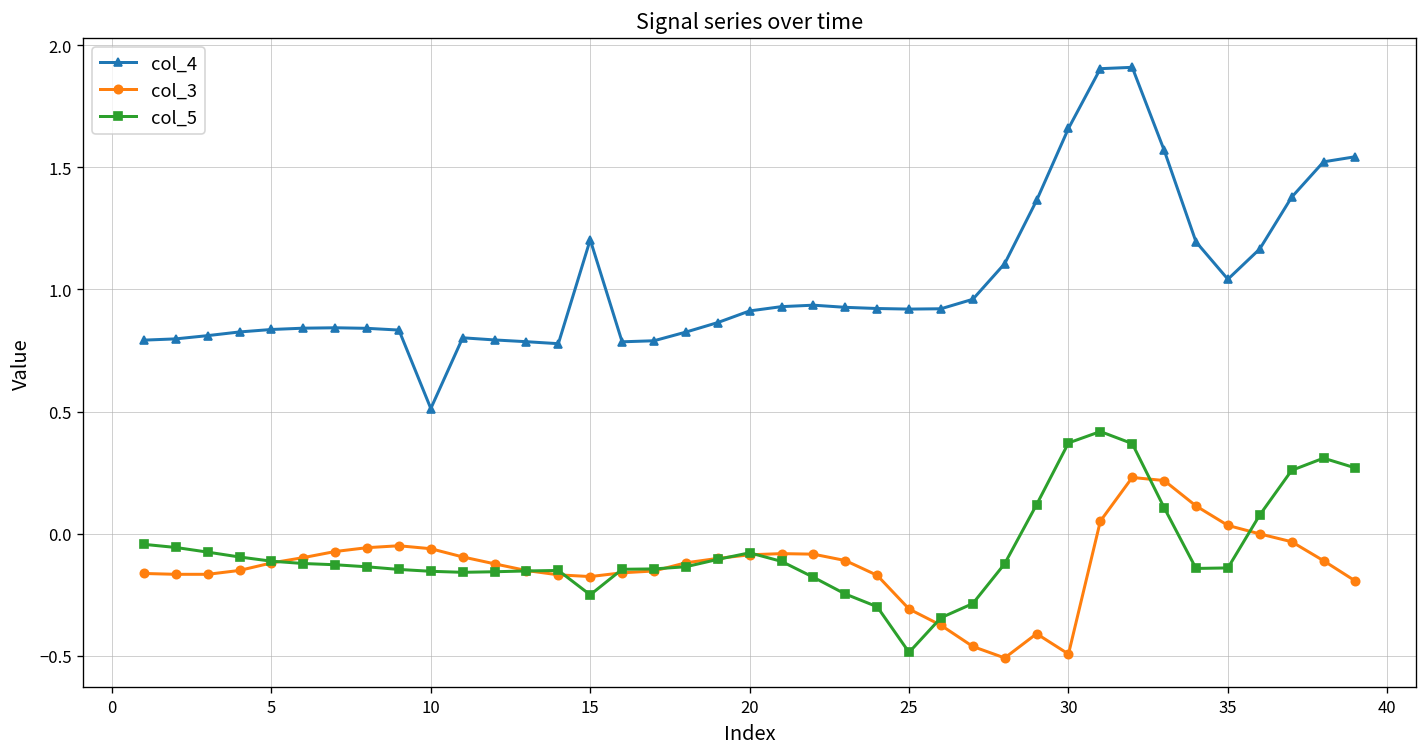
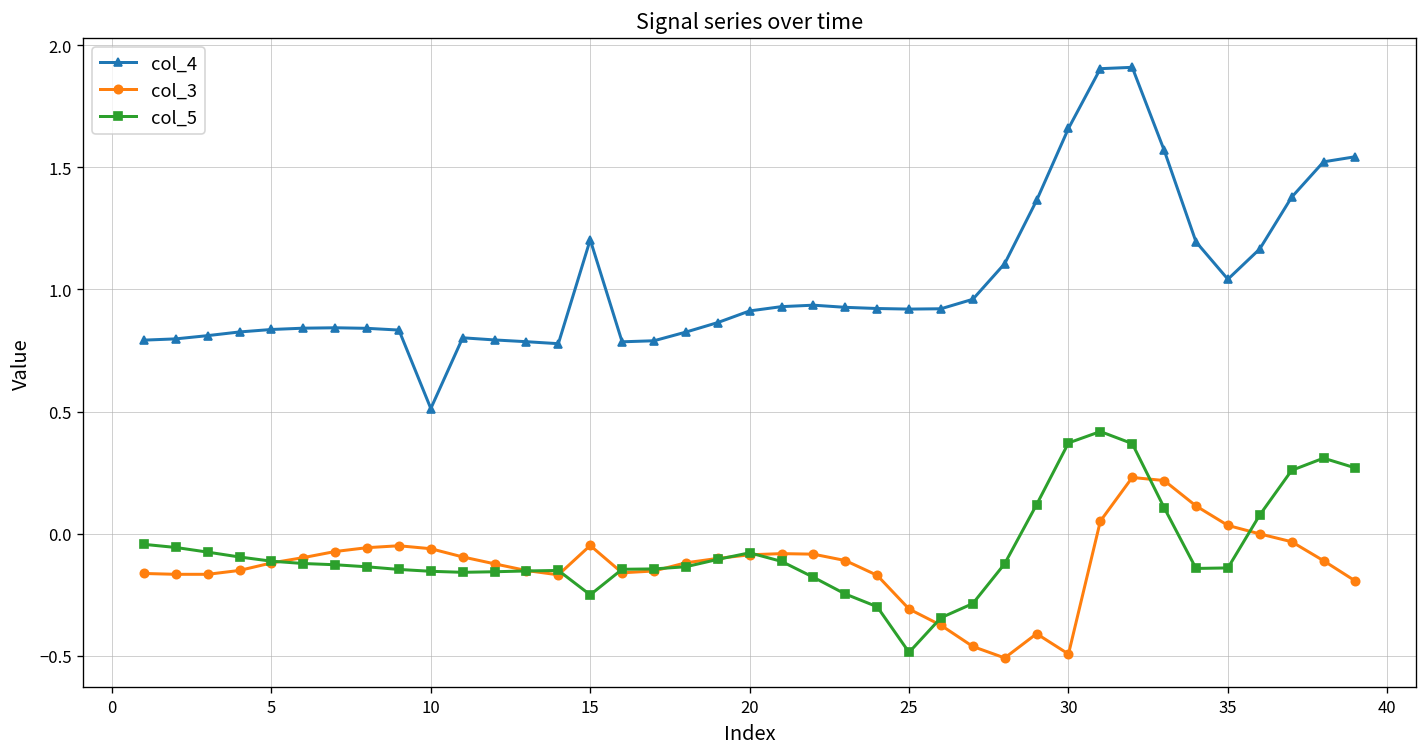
  {
    "col_4": {
      "5": 0.84,
      "10": 0.51,
      "15": 1.20,
      "20": 0.91,
      "25": 0.92,
      "30": 1.66,
      "35": 1.04
    },
    "col_3": {
      "10": -0.06,
-     "15": -0.18,
+     "15": -0.05,
      "25": -0.31,
      "30": -0.49,
      "35": 0.03
    },
    "col_5": {
      "10": -0.15,
      "15": -0.25,
      "25": -0.49,
      "30": 0.37,
      "35": -0.14
    }
  }
